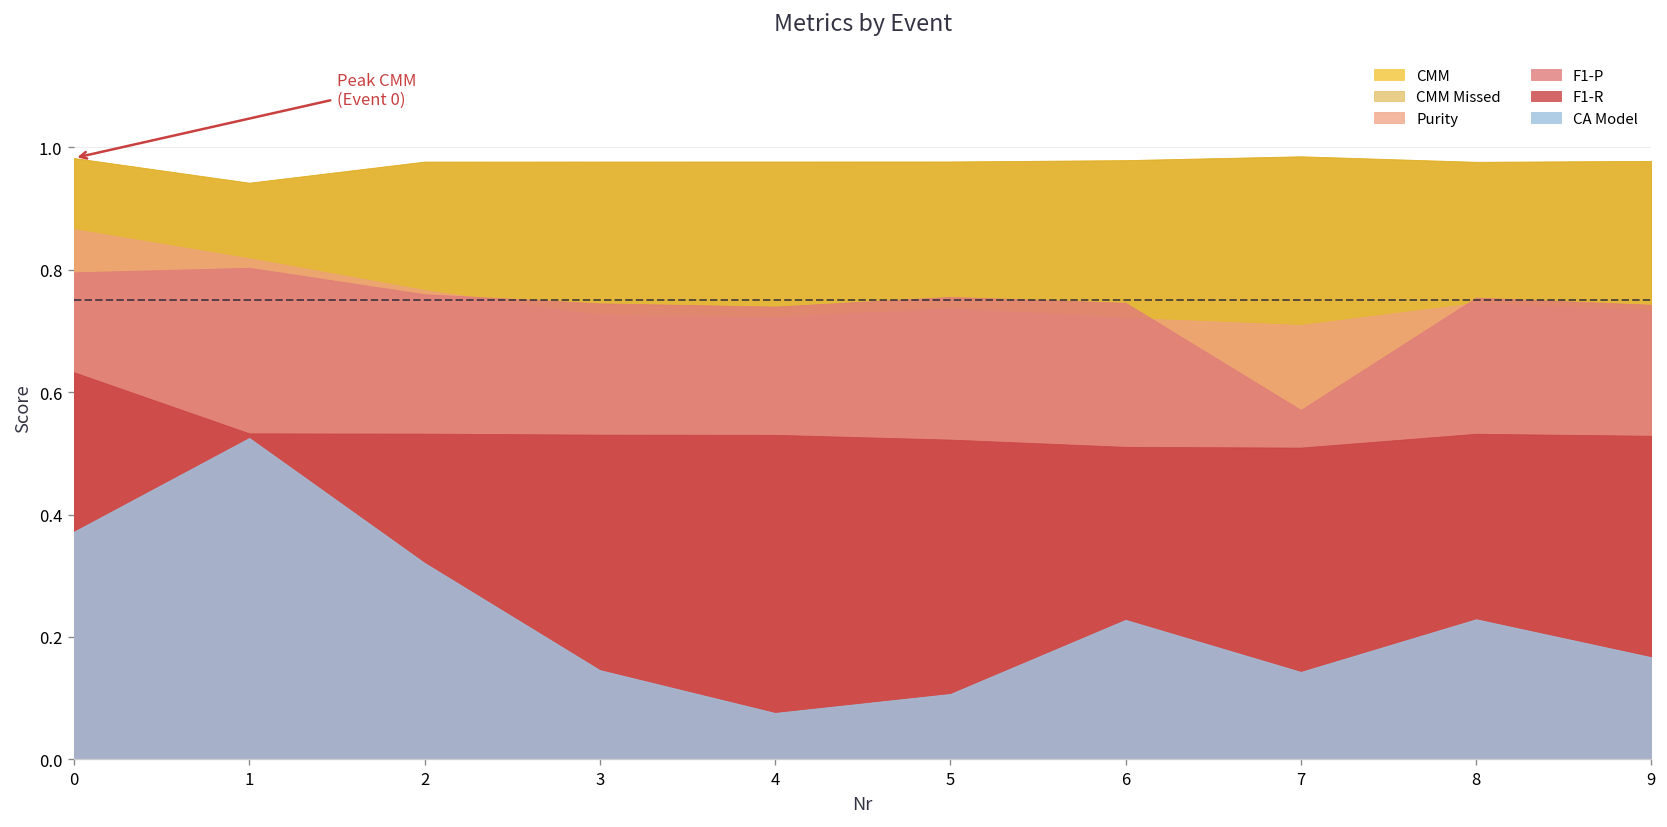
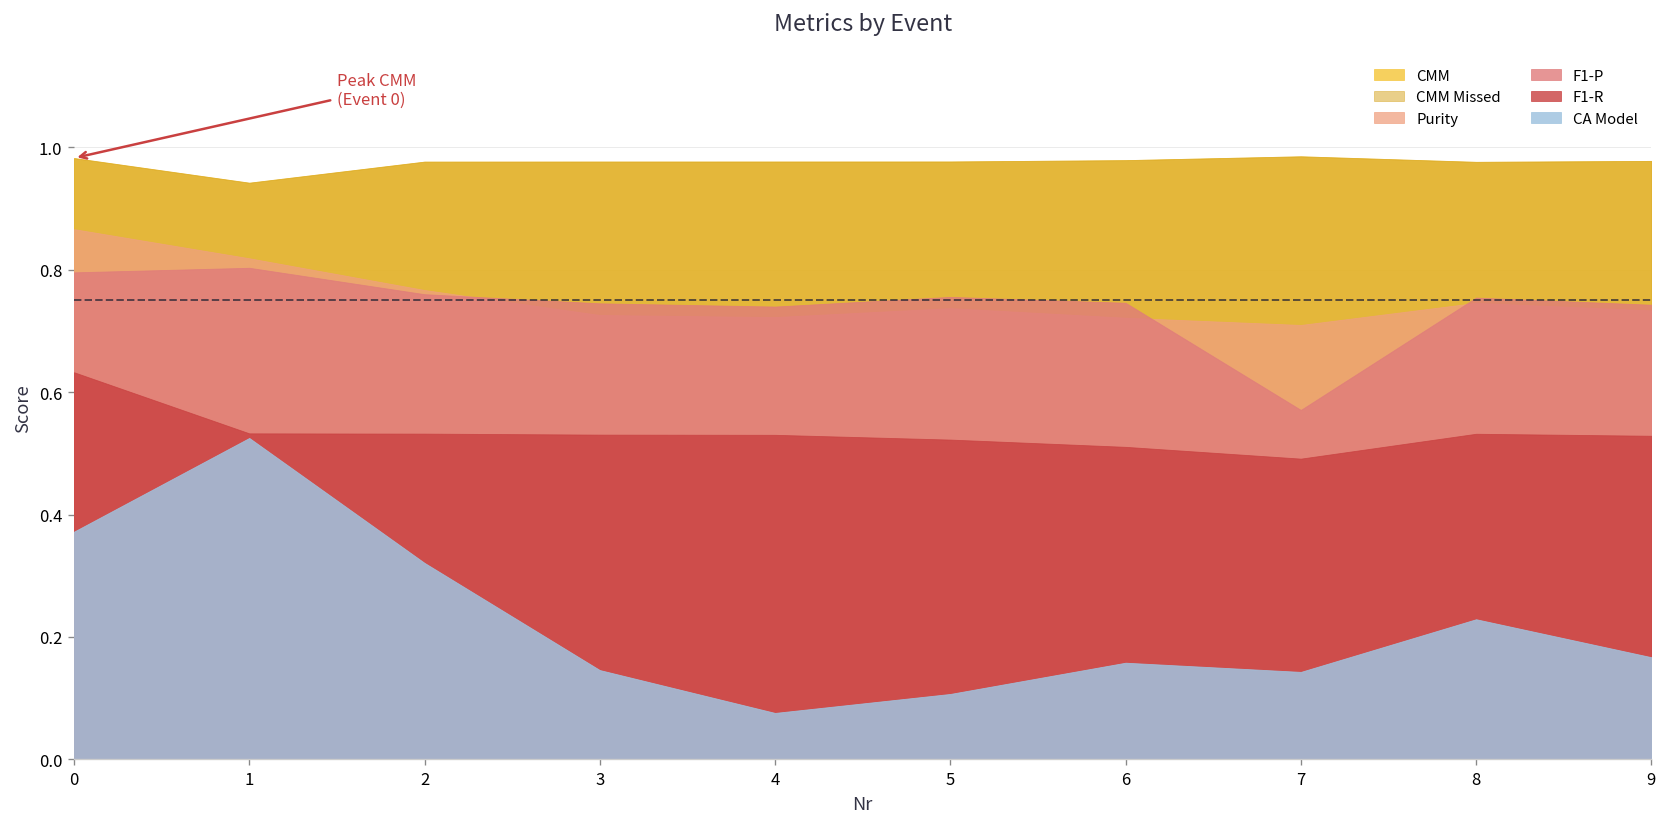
  {
    "F1-R": {
      "0": 0.63,
      "1": 0.53,
      "2": 0.53,
      "3": 0.53,
      "4": 0.53,
      "5": 0.52,
      "6": 0.51,
-     "7": 0.51,
+     "7": 0.49,
      "8": 0.53,
      "9": 0.53
    },
    "CA Model": {
      "0": 0.37,
      "1": 0.53,
      "2": 0.32,
      "3": 0.15,
      "4": 0.08,
      "5": 0.11,
-     "6": 0.23,
+     "6": 0.16,
      "7": 0.14,
      "8": 0.23,
      "9": 0.17
    }
  }
